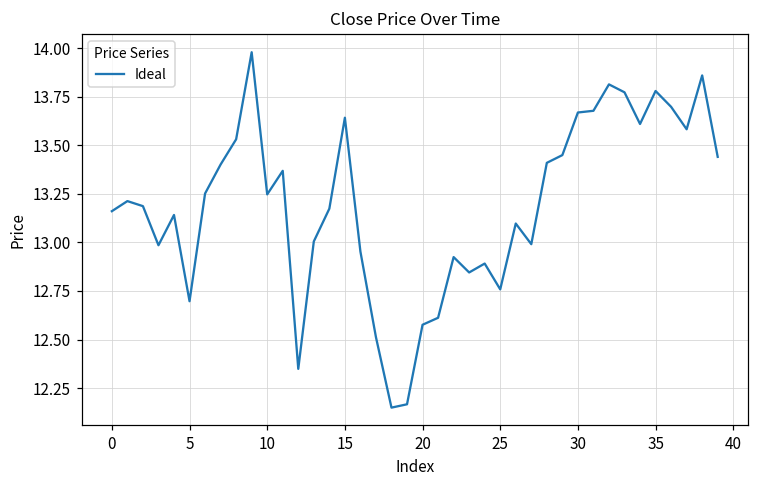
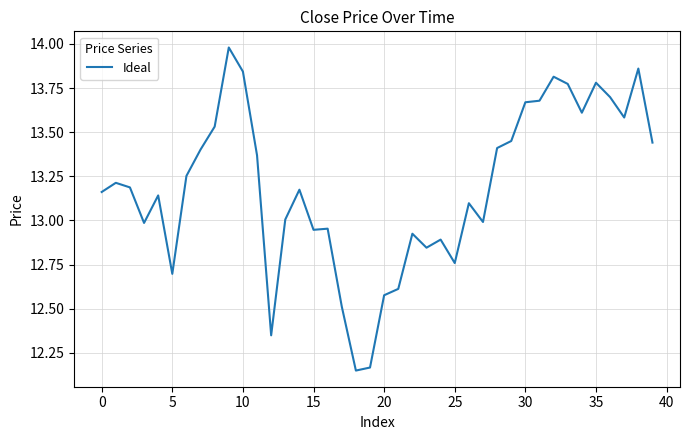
  {
    "0": 13.16,
    "5": 12.70,
-   "10": 13.25,
-   "15": 13.64,
+   "10": 13.84,
+   "15": 12.95,
    "20": 12.58,
    "25": 12.76,
    "30": 13.67,
    "35": 13.78
  }
